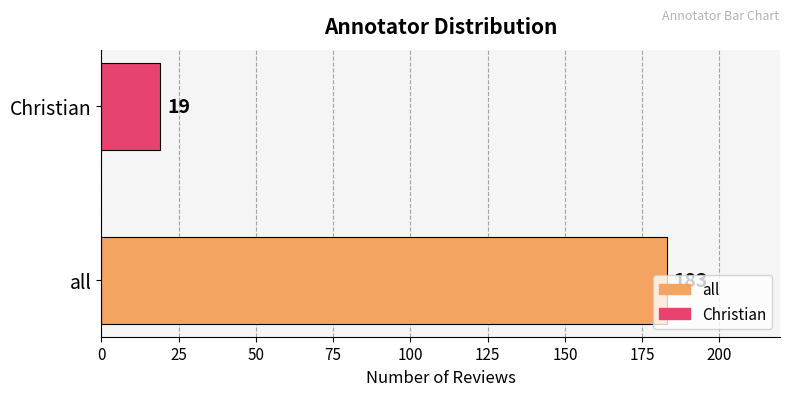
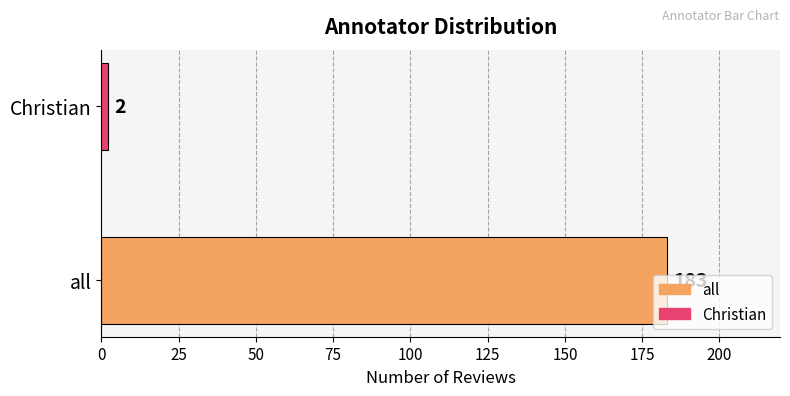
  {
-   "Christian": 19
+   "Christian": 2
  }
